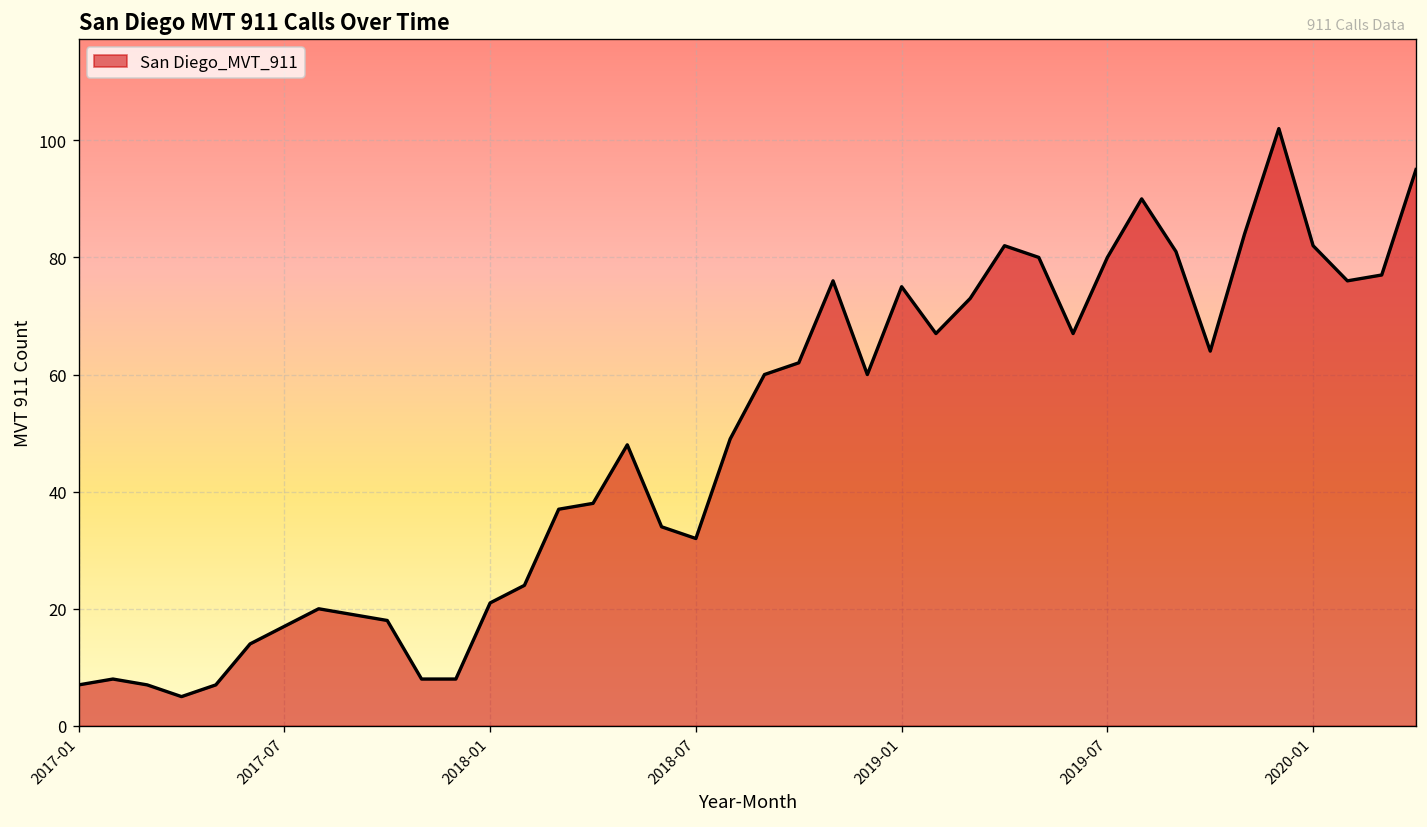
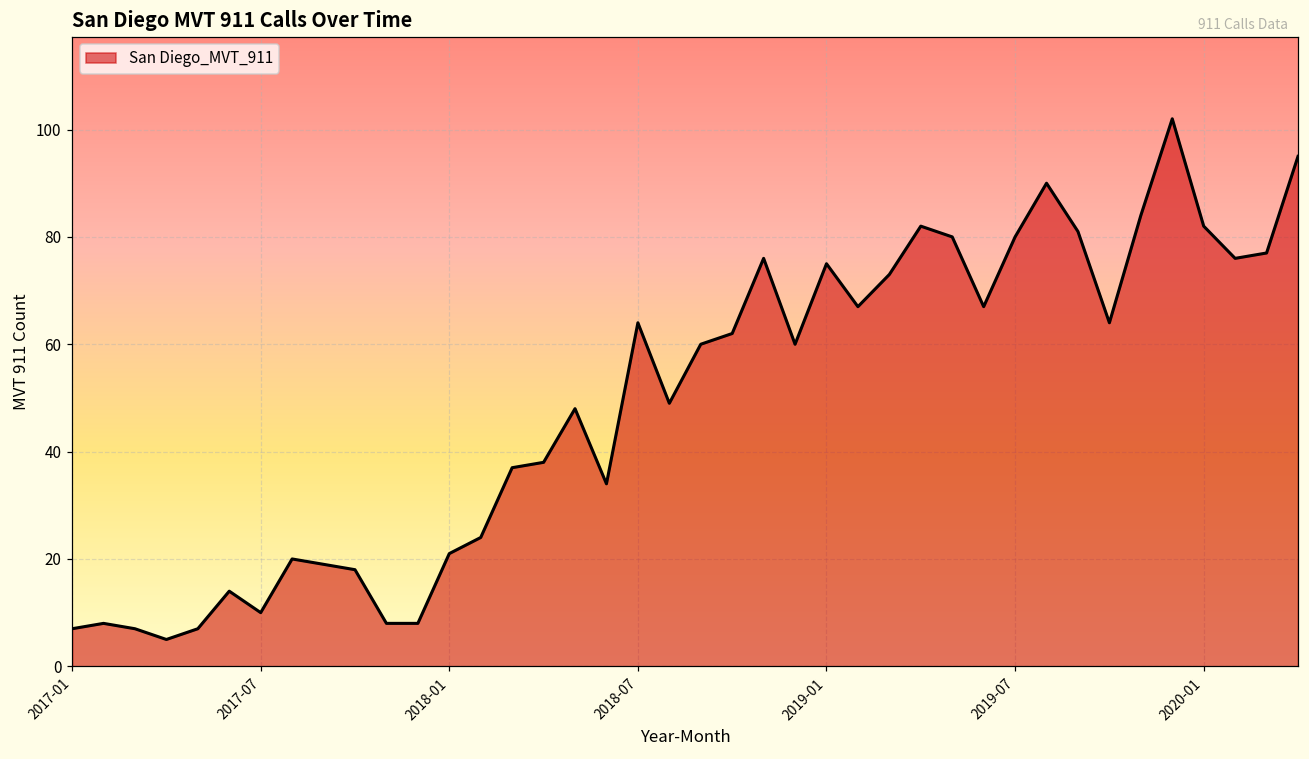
  {
    "2017-01": 7,
-   "2017-07": 17,
+   "2017-07": 10,
    "2018-01": 21,
-   "2018-07": 32,
+   "2018-07": 64,
    "2019-01": 75,
    "2019-07": 80,
    "2020-01": 82
  }
